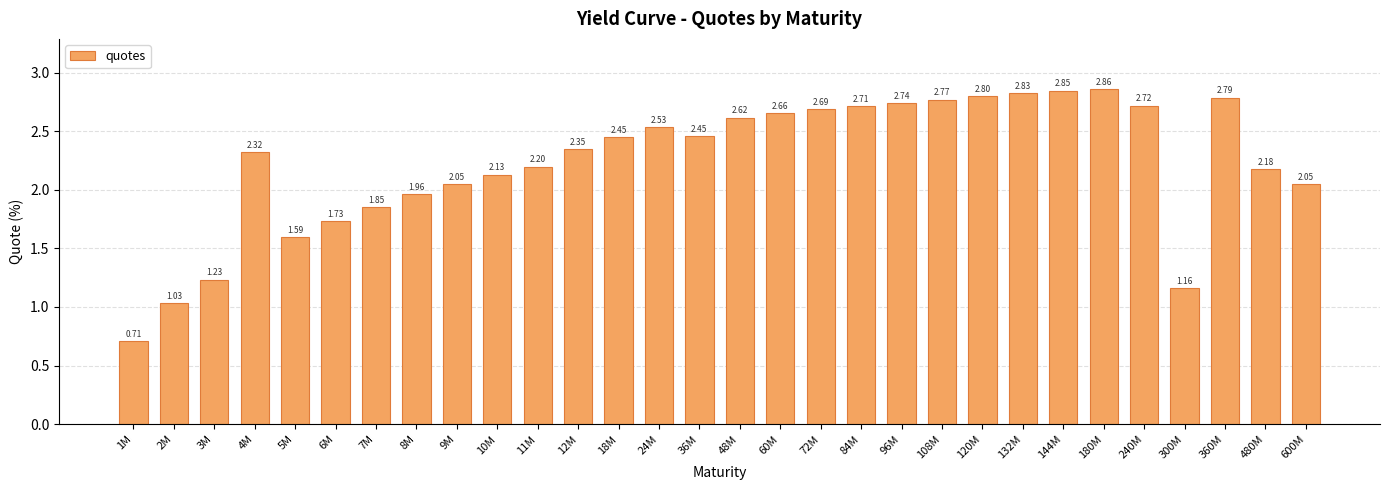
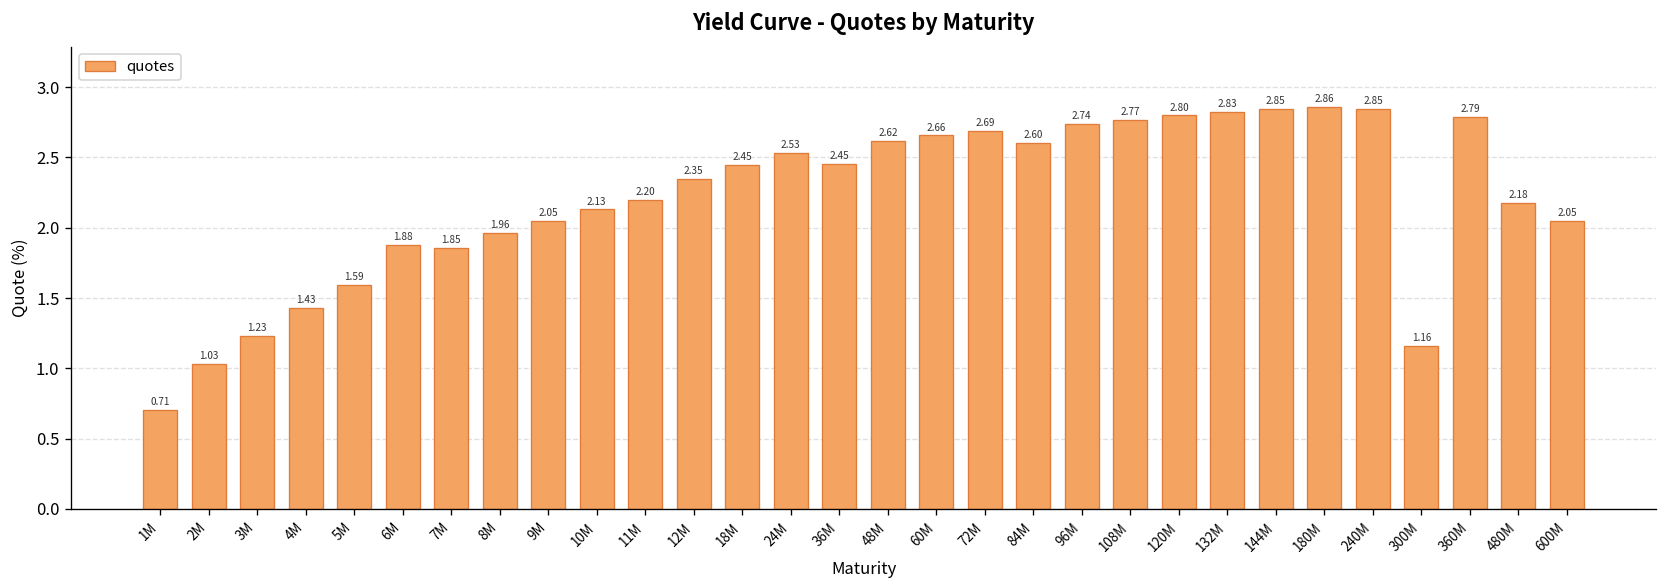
  {
    "1M": 0.71,
    "2M": 1.03,
    "3M": 1.23,
-   "4M": 2.32,
+   "4M": 1.43,
    "5M": 1.59,
-   "6M": 1.73,
+   "6M": 1.88,
    "7M": 1.85,
    "8M": 1.96,
    "9M": 2.05,
    "10M": 2.13,
    "11M": 2.20,
    "12M": 2.35,
    "18M": 2.45,
    "24M": 2.53,
    "36M": 2.45,
    "48M": 2.62,
    "60M": 2.66,
    "72M": 2.69,
-   "84M": 2.71,
+   "84M": 2.60,
    "96M": 2.74,
    "108M": 2.77,
    "120M": 2.80,
    "132M": 2.83,
    "144M": 2.85,
    "180M": 2.86,
-   "240M": 2.72,
+   "240M": 2.85,
    "300M": 1.16,
    "360M": 2.79,
    "480M": 2.18,
    "600M": 2.05
  }
